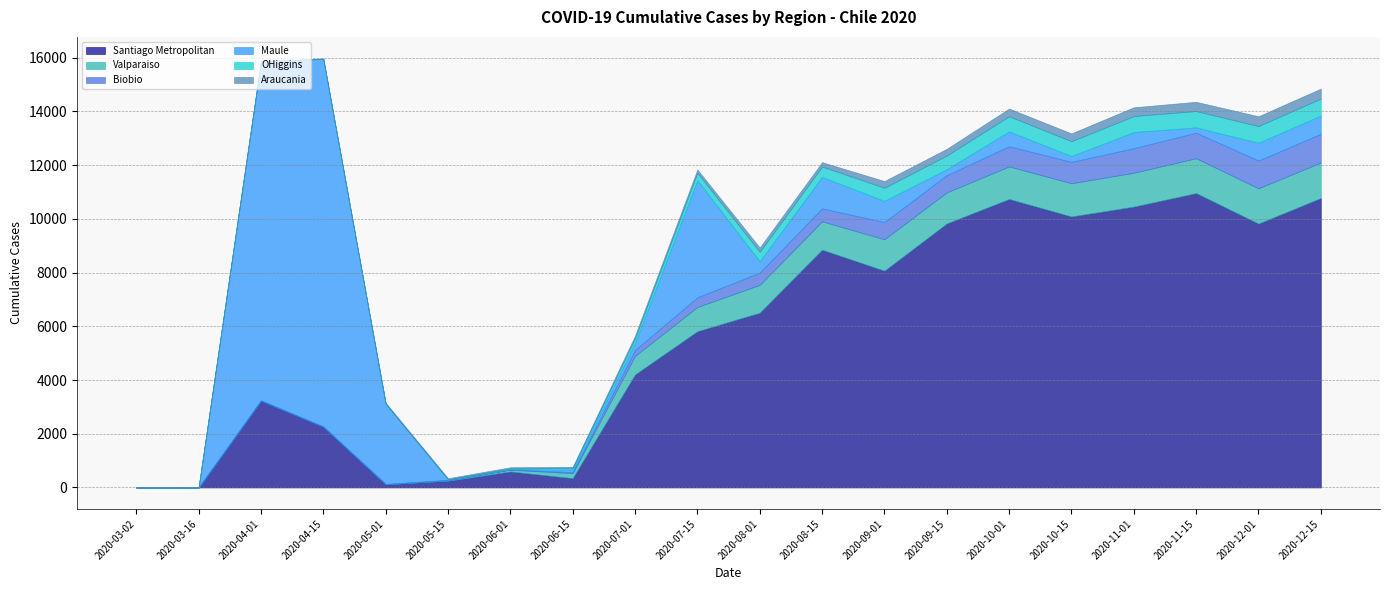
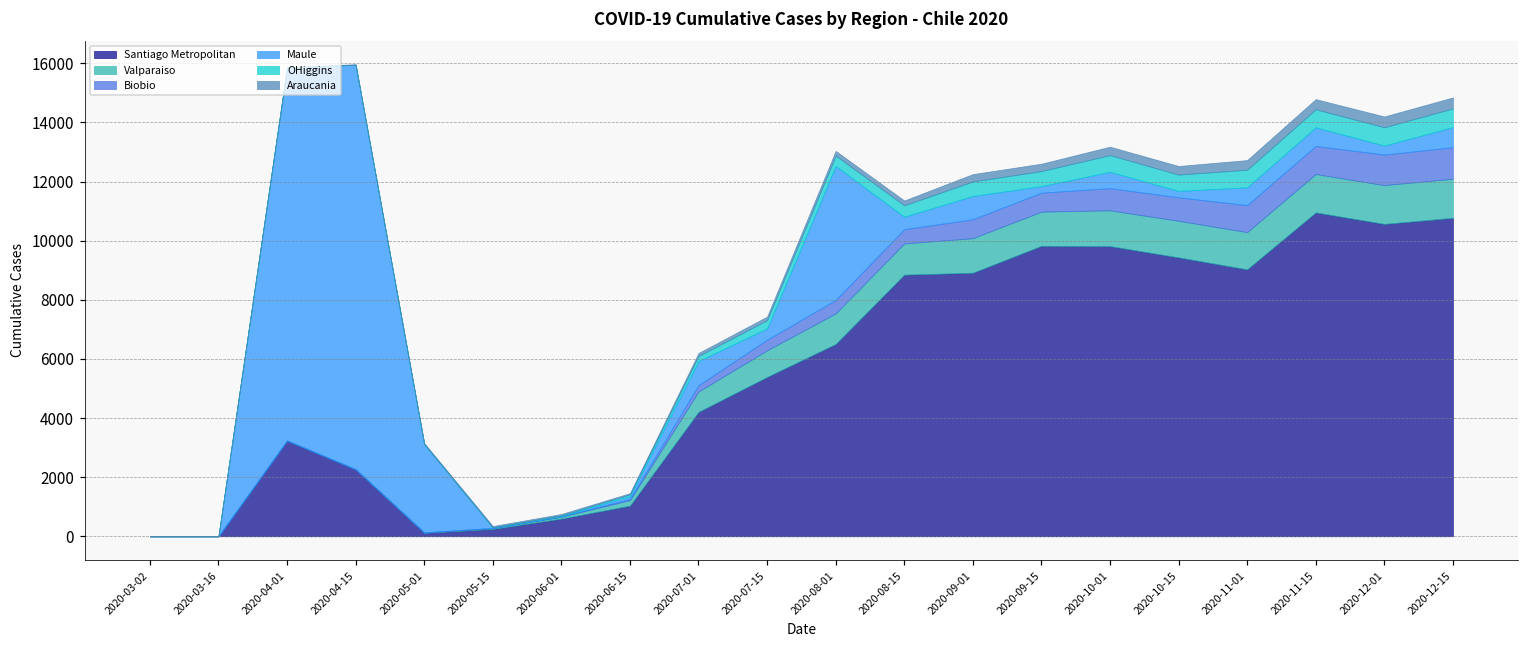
  {
    "Santiago Metropolitan": {
-     "2020-06-15": 300,
+     "2020-06-15": 1000,
      "2020-07-01": 4200,
-     "2020-07-15": 5800,
+     "2020-07-15": 5400,
      "2020-08-01": 6500,
      "2020-08-15": 8800,
-     "2020-09-01": 8100,
+     "2020-09-01": 8900,
      "2020-09-15": 9800,
-     "2020-10-01": 10700,
-     "2020-10-15": 10100,
-     "2020-11-01": 10500,
+     "2020-10-01": 9800,
+     "2020-10-15": 9400,
+     "2020-11-01": 9000,
      "2020-11-15": 11000,
-     "2020-12-01": 9800,
+     "2020-12-01": 10600,
      "2020-12-15": 10800
    },
    "Maule": {
-     "2020-07-01": 300,
-     "2020-07-15": 4400,
-     "2020-08-01": 400,
-     "2020-08-15": 1200,
+     "2020-07-01": 800,
+     "2020-07-15": 400,
+     "2020-08-01": 4500,
+     "2020-08-15": 400,
      "2020-09-01": 800,
      "2020-09-15": 200,
      "2020-10-01": 600,
      "2020-10-15": 200,
      "2020-11-01": 600,
-     "2020-11-15": 200,
-     "2020-12-01": 700,
+     "2020-11-15": 600,
+     "2020-12-01": 300,
      "2020-12-15": 700
    }
  }
